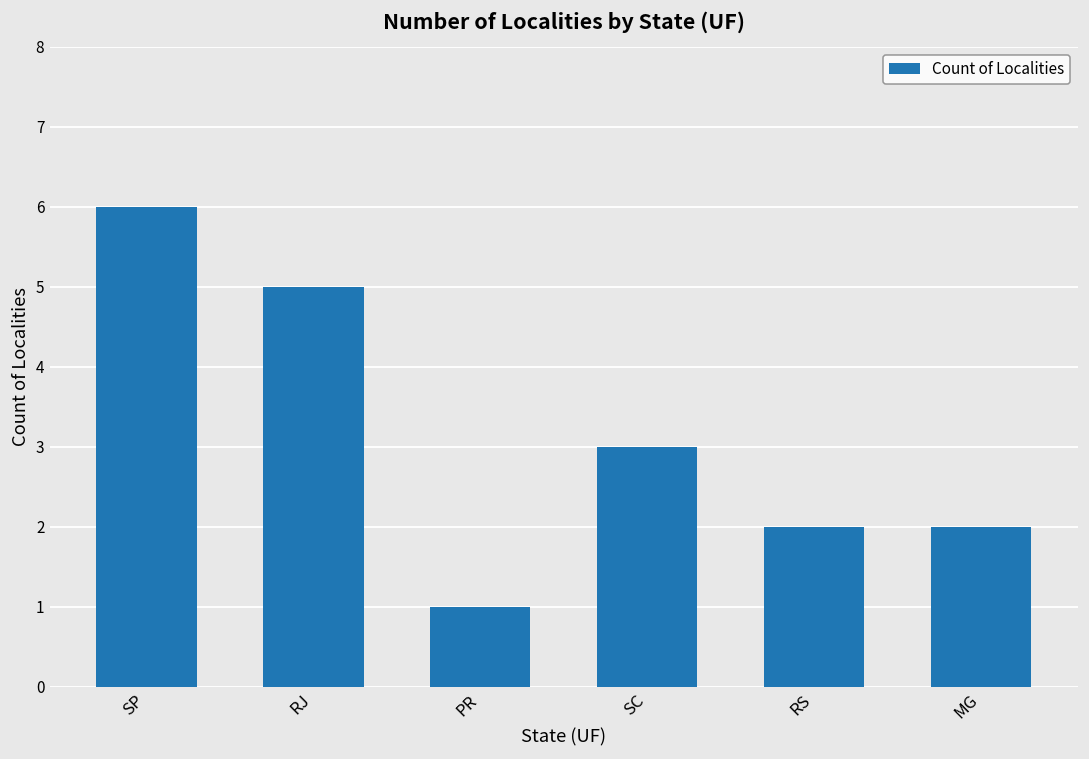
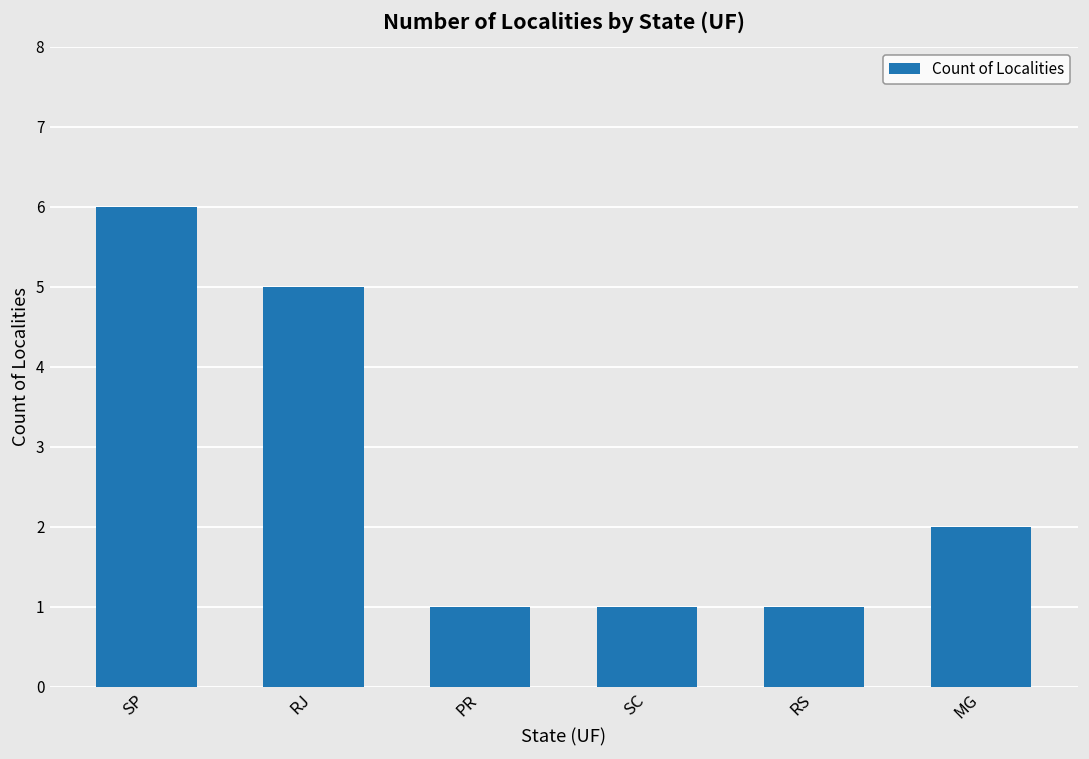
  {
    "SP": 6,
    "RJ": 5,
    "PR": 1,
-   "SC": 3,
-   "RS": 2,
+   "SC": 1,
+   "RS": 1,
    "MG": 2
  }
